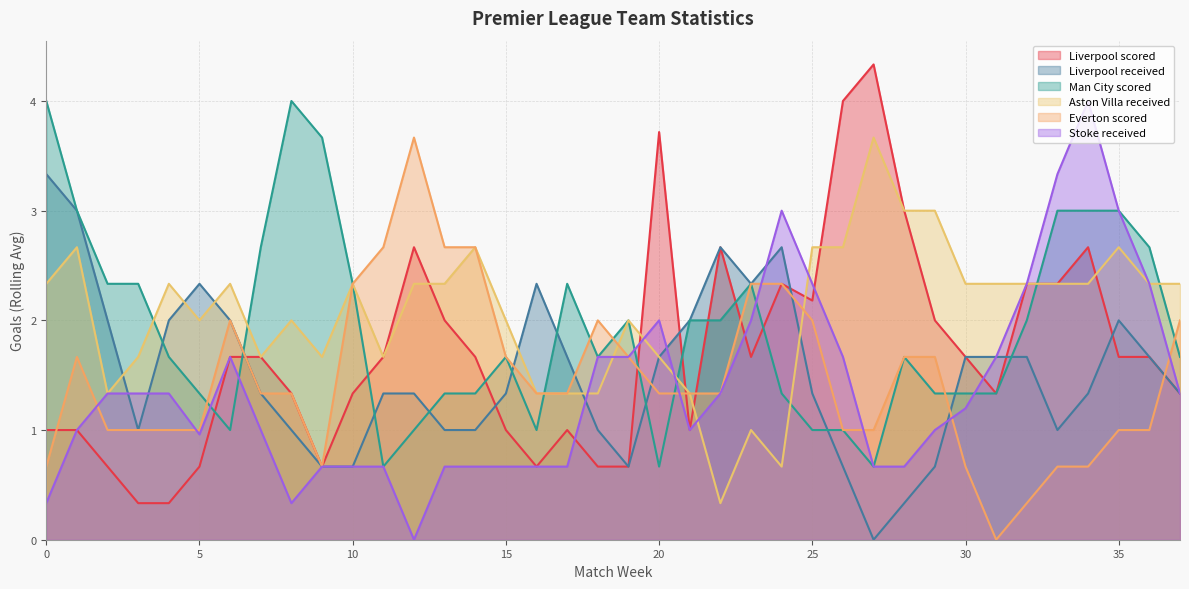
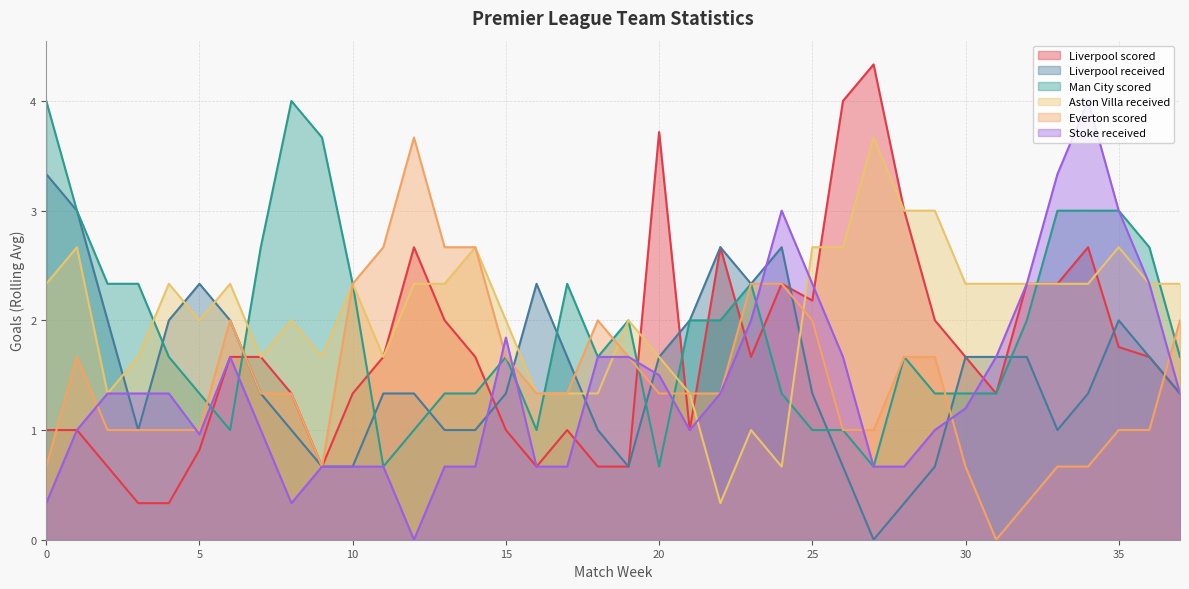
  {
    "Liverpool scored": {
      "0": 1.00,
-     "5": 0.67,
+     "5": 0.82,
      "10": 1.33,
      "15": 1.00,
      "20": 3.72,
      "25": 2.18,
-     "35": 1.67
+     "35": 1.76
    },
    "Stoke received": {
      "0": 0.33,
      "5": 0.96,
-     "15": 0.67,
-     "20": 2.0,
+     "15": 1.84,
+     "20": 1.5,
      "25": 2.33,
      "30": 1.20
    }
  }
